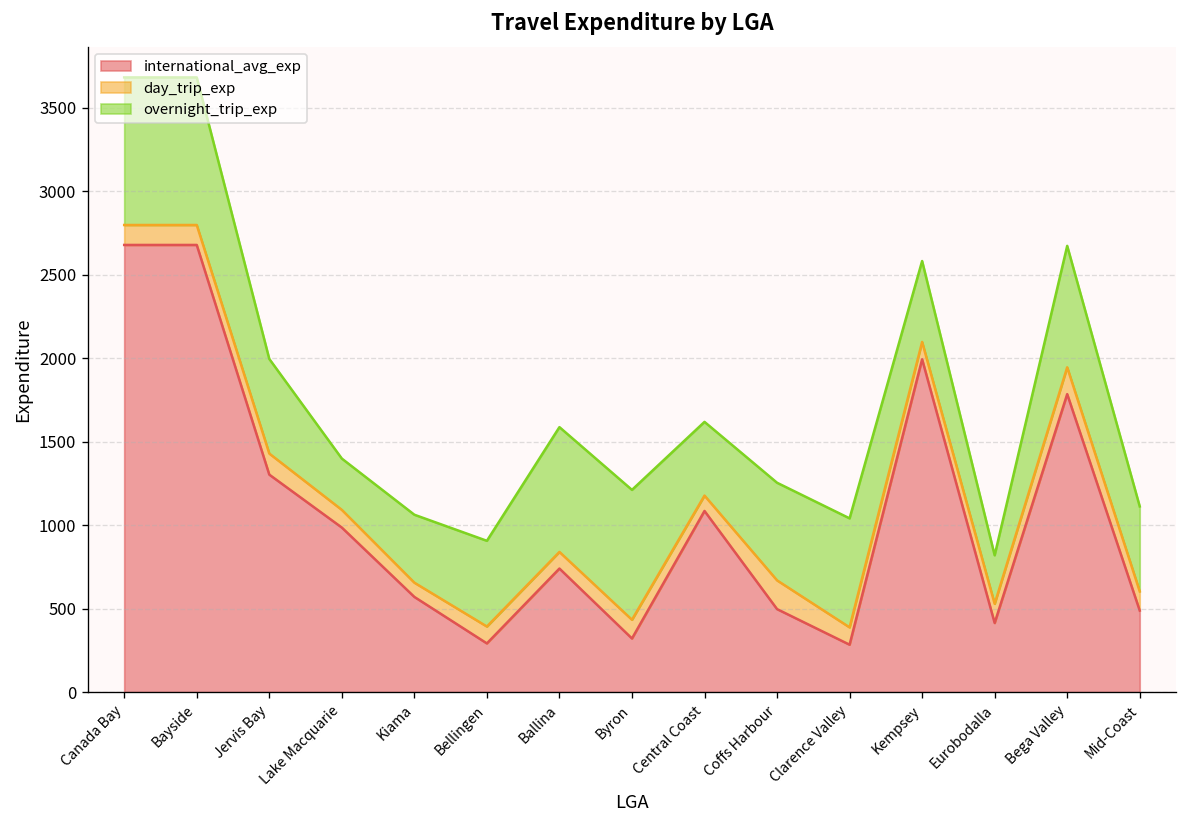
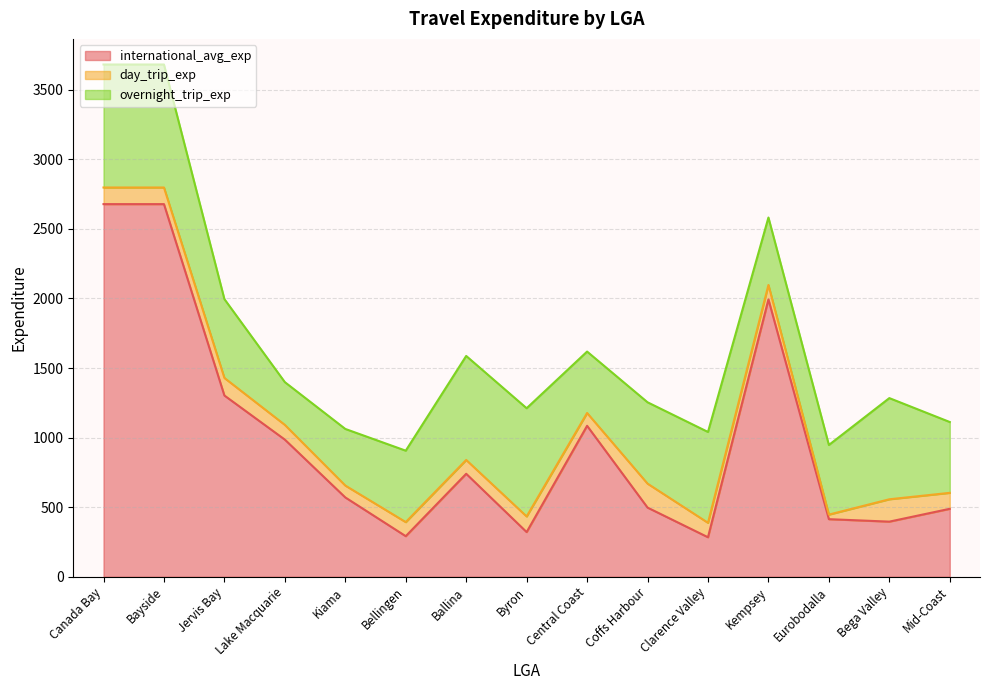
  {
    "international_avg_exp": {
      "Canada Bay": 2680,
      "Bayside": 2680,
      "Jervis Bay": 1300,
      "Lake Macquarie": 990,
      "Kiama": 570,
      "Bellingen": 290,
      "Ballina": 740,
      "Byron": 320,
      "Central Coast": 1080,
      "Coffs Harbour": 500,
      "Clarence Valley": 280,
      "Kempsey": 1990,
      "Eurobodalla": 410,
-     "Bega Valley": 1780,
+     "Bega Valley": 400,
      "Mid-Coast": 490
    },
    "day_trip_exp": {
      "Canada Bay": 120,
      "Bayside": 120,
      "Jervis Bay": 130,
      "Lake Macquarie": 110,
      "Kiama": 90,
      "Bellingen": 100,
      "Ballina": 100,
      "Byron": 110,
      "Central Coast": 90,
      "Coffs Harbour": 170,
      "Clarence Valley": 100,
      "Kempsey": 100,
-     "Eurobodalla": 110,
+     "Eurobodalla": 30,
      "Bega Valley": 160,
      "Mid-Coast": 110
    },
    "overnight_trip_exp": {
      "Jervis Bay": 570,
      "Lake Macquarie": 310,
      "Kiama": 410,
      "Bellingen": 510,
      "Ballina": 750,
      "Byron": 780,
      "Central Coast": 440,
      "Coffs Harbour": 580,
      "Clarence Valley": 650,
      "Kempsey": 480,
-     "Eurobodalla": 290,
+     "Eurobodalla": 500,
      "Bega Valley": 730,
      "Mid-Coast": 510
    }
  }
